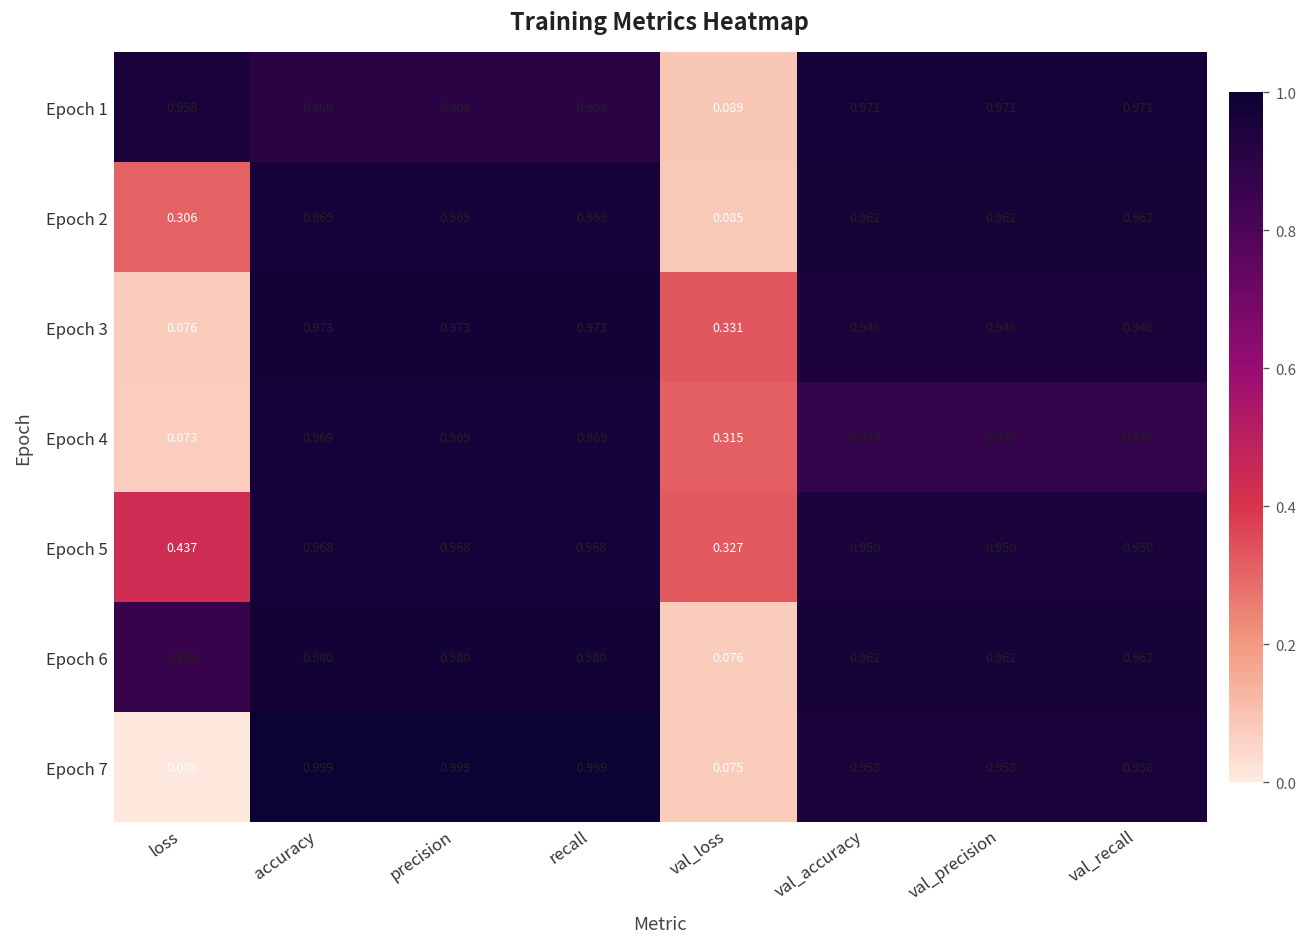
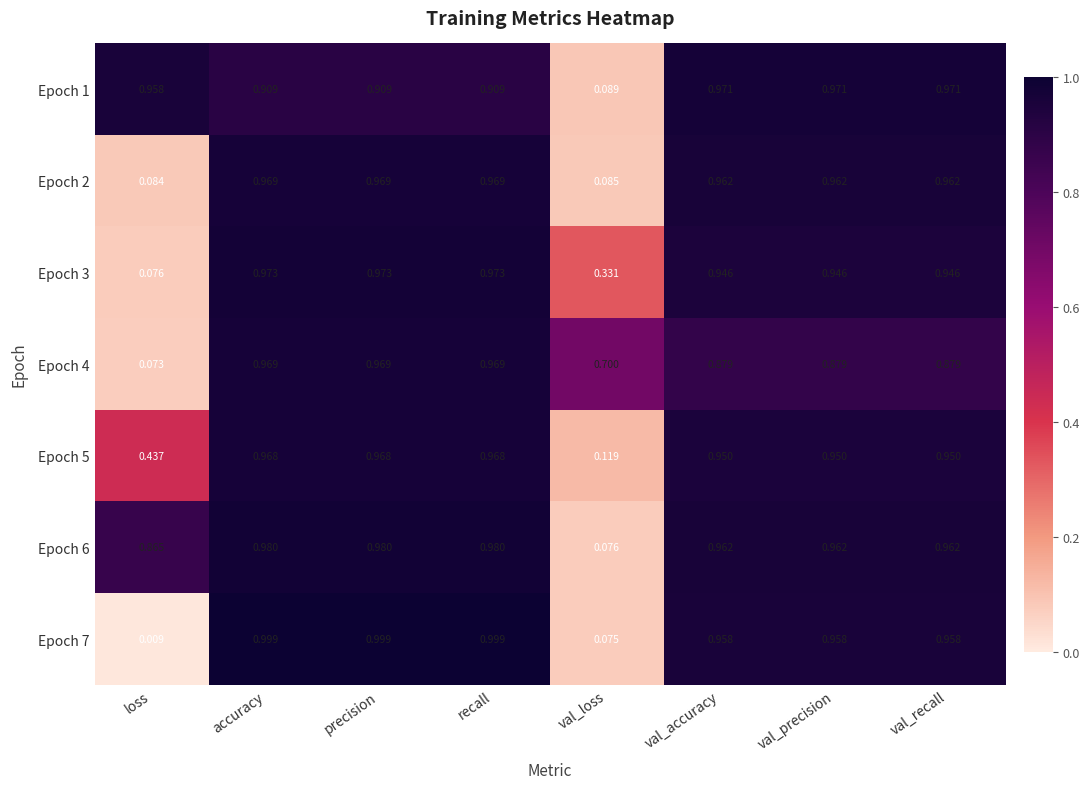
  {
    "Epoch 1": {
      "val_loss": 0.089
    },
    "Epoch 2": {
-     "loss": 0.306,
+     "loss": 0.084,
      "val_loss": 0.085
    },
    "Epoch 3": {
      "loss": 0.076,
      "val_loss": 0.331
    },
    "Epoch 4": {
      "loss": 0.073,
-     "val_loss": 0.315
+     "val_loss": 0.700
    },
    "Epoch 5": {
      "loss": 0.437,
-     "val_loss": 0.327
+     "val_loss": 0.119
    },
    "Epoch 6": {
      "val_loss": 0.076
    },
    "Epoch 7": {
      "val_loss": 0.075
    }
  }
